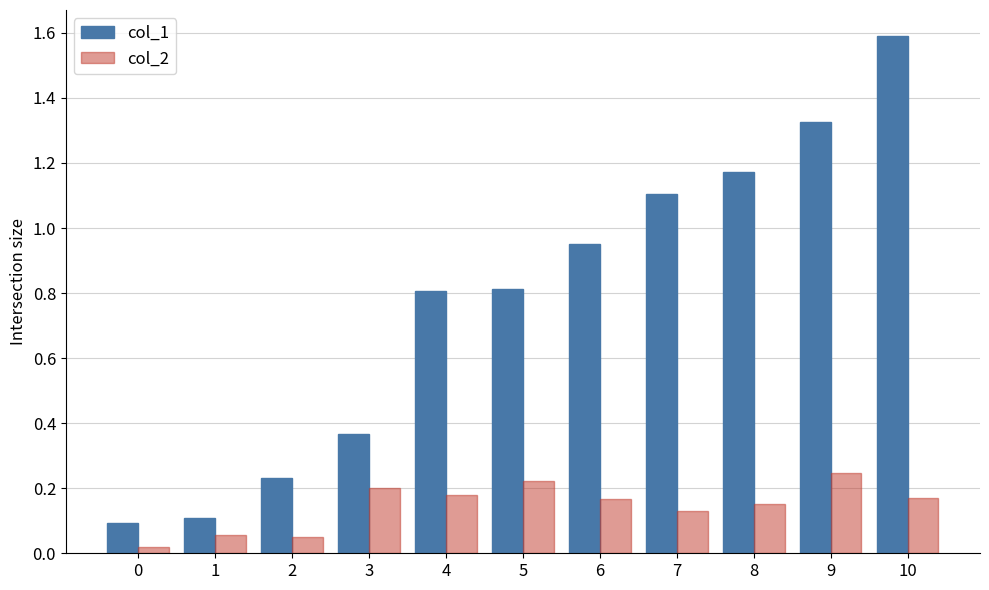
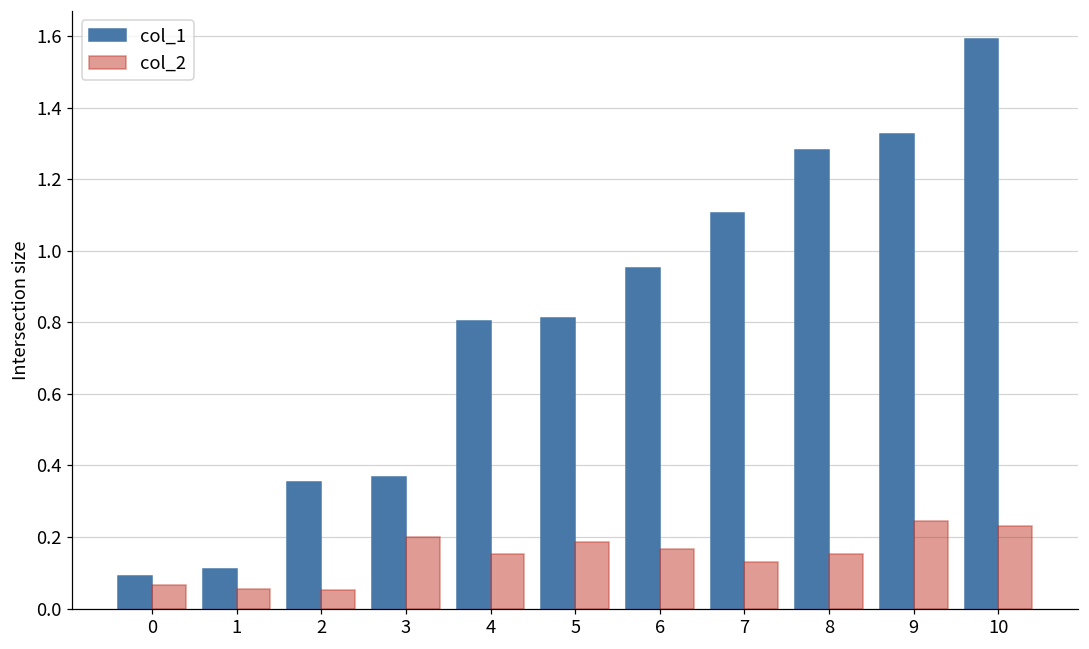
  {
    "col_1": {
      "0": 0.09,
      "1": 0.11,
-     "2": 0.23,
+     "2": 0.35,
      "3": 0.37,
      "4": 0.80,
      "5": 0.81,
      "6": 0.95,
      "7": 1.11,
-     "8": 1.17,
+     "8": 1.28,
      "9": 1.33,
      "10": 1.59
    },
    "col_2": {
-     "0": 0.02,
+     "0": 0.07,
      "1": 0.06,
      "2": 0.05,
      "3": 0.20,
-     "4": 0.18,
-     "5": 0.22,
+     "4": 0.15,
+     "5": 0.19,
      "6": 0.17,
      "7": 0.13,
      "8": 0.15,
      "9": 0.25,
-     "10": 0.17
+     "10": 0.23
    }
  }
